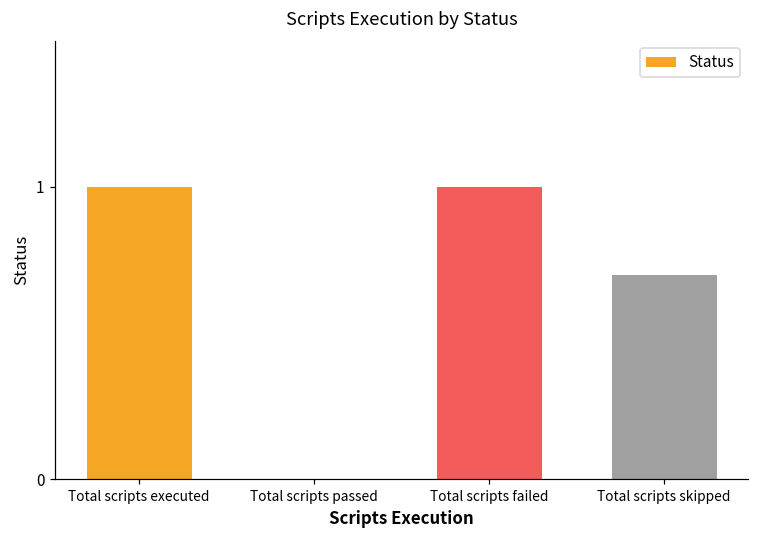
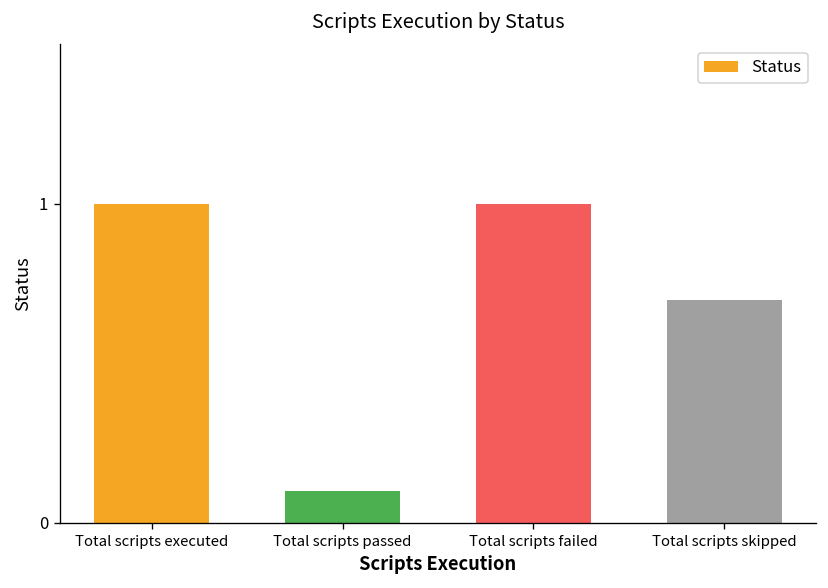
  {
    "Total scripts executed": 1.0,
-   "Total scripts passed": 0.0,
+   "Total scripts passed": 0.1,
    "Total scripts failed": 1.0,
    "Total scripts skipped": 0.7
  }
